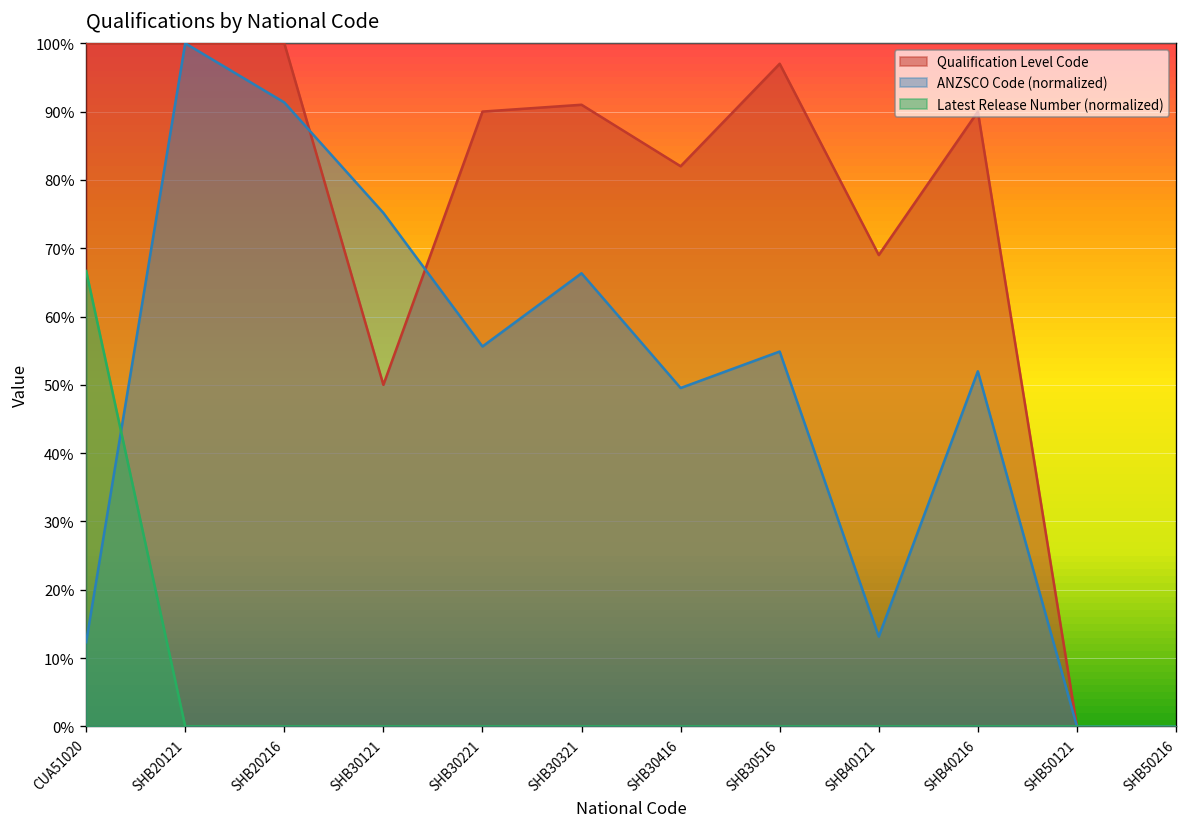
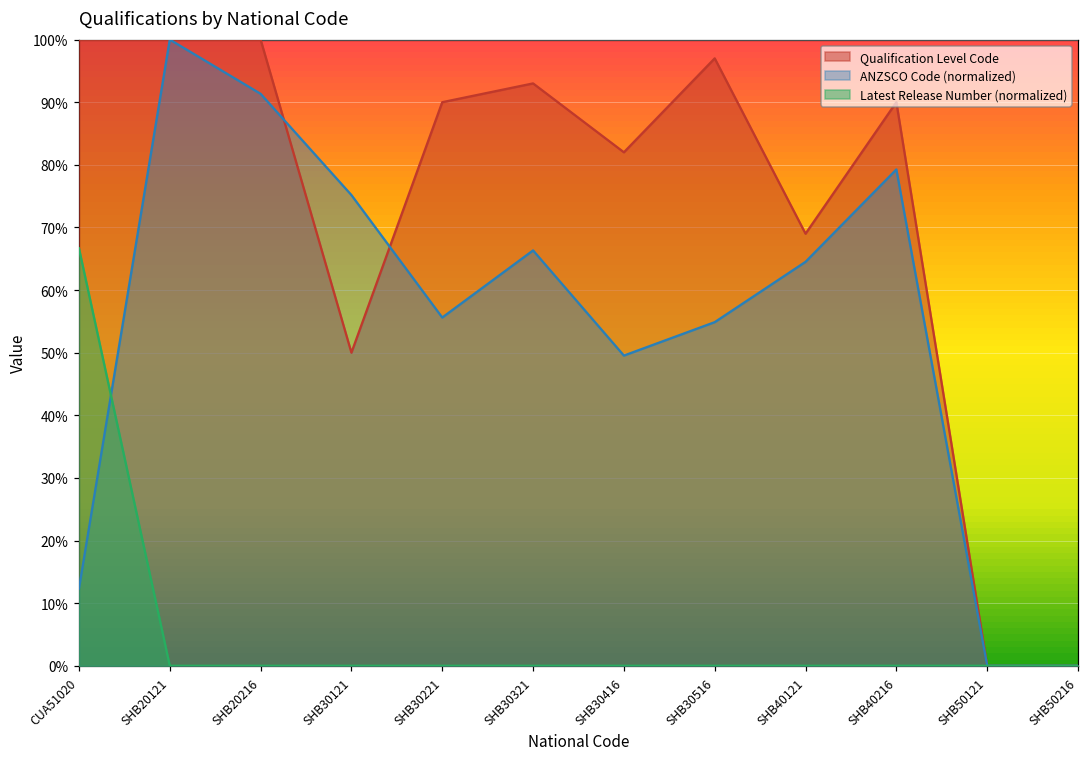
  {
    "Qualification Level Code": {
      "CUA51020": "100%",
      "SHB20216": "100%",
      "SHB30121": "50%",
      "SHB30221": "90%",
-     "SHB30321": "91%",
+     "SHB30321": "93%",
      "SHB30416": "82%",
      "SHB30516": "97%",
      "SHB40121": "69%"
    },
    "ANZSCO Code (normalized)": {
      "CUA51020": "12%",
      "SHB20216": "91%",
      "SHB30121": "75%",
      "SHB30221": "56%",
      "SHB30321": "66%",
      "SHB30416": "50%",
      "SHB30516": "55%",
-     "SHB40121": "13%",
-     "SHB40216": "52%"
+     "SHB40121": "65%",
+     "SHB40216": "79%"
    },
    "Latest Release Number (normalized)": {
      "CUA51020": "67%",
      "SHB20121": "0%",
      "SHB20216": "0%",
      "SHB30121": "0%",
      "SHB30221": "0%",
      "SHB30321": "0%",
      "SHB30416": "0%",
      "SHB30516": "0%",
      "SHB40121": "0%",
      "SHB40216": "0%"
    }
  }
